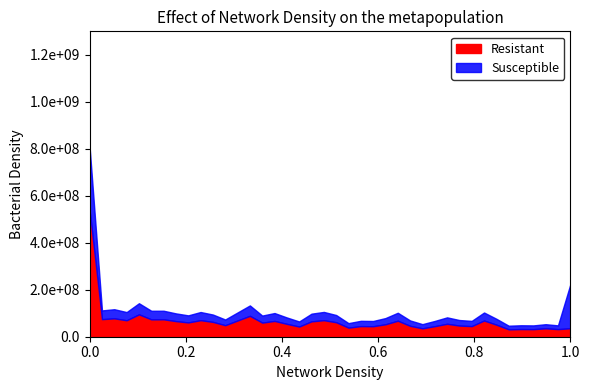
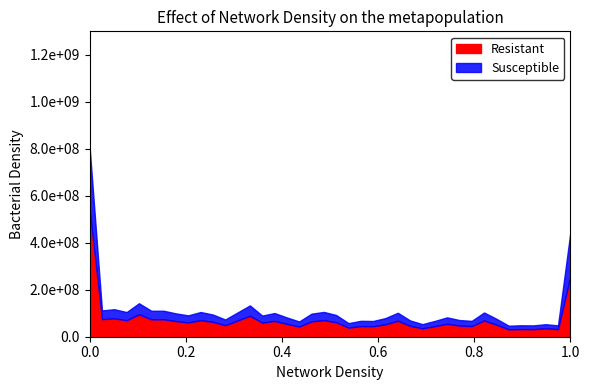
  {
    "Resistant": {
      "0.0": 540000000,
-     "1.0": 40000000
+     "1.0": 260000000
    },
    "Susceptible": {
      "0.0": 270000000,
      "1.0": 190000000
    }
  }
